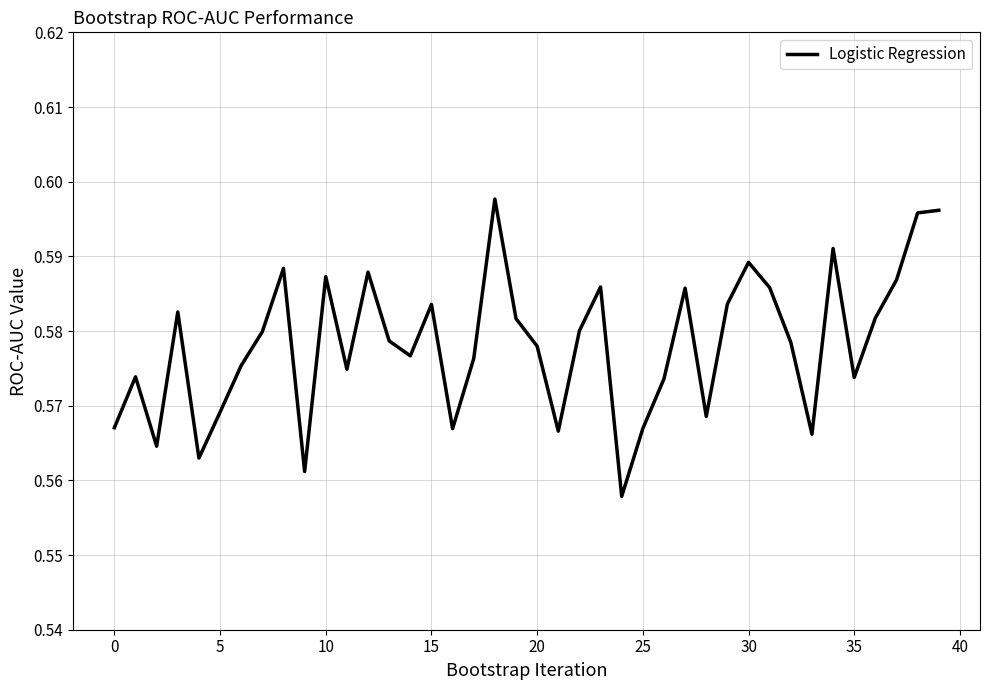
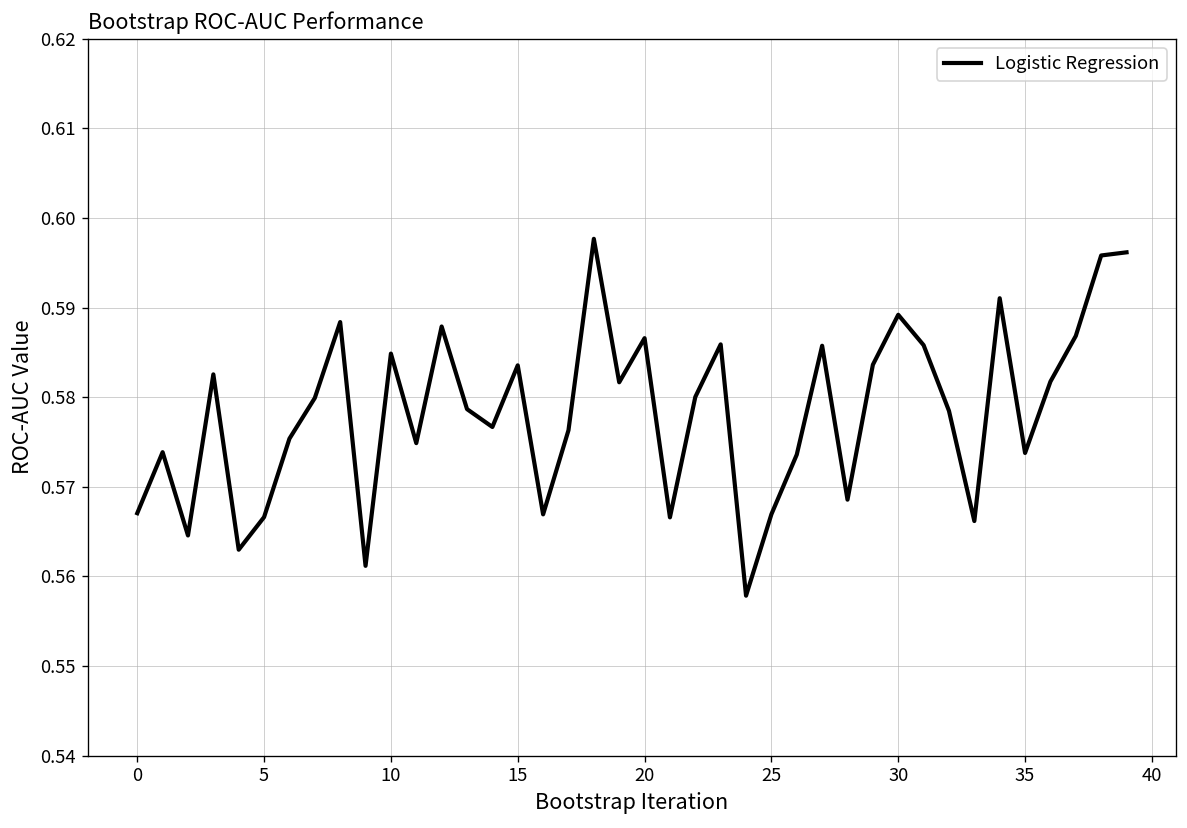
  {
    "0": 0.567,
-   "5": 0.569,
-   "10": 0.587,
+   "5": 0.567,
+   "10": 0.585,
    "15": 0.584,
-   "20": 0.578,
+   "20": 0.587,
    "25": 0.567,
    "30": 0.589,
    "35": 0.574
  }
